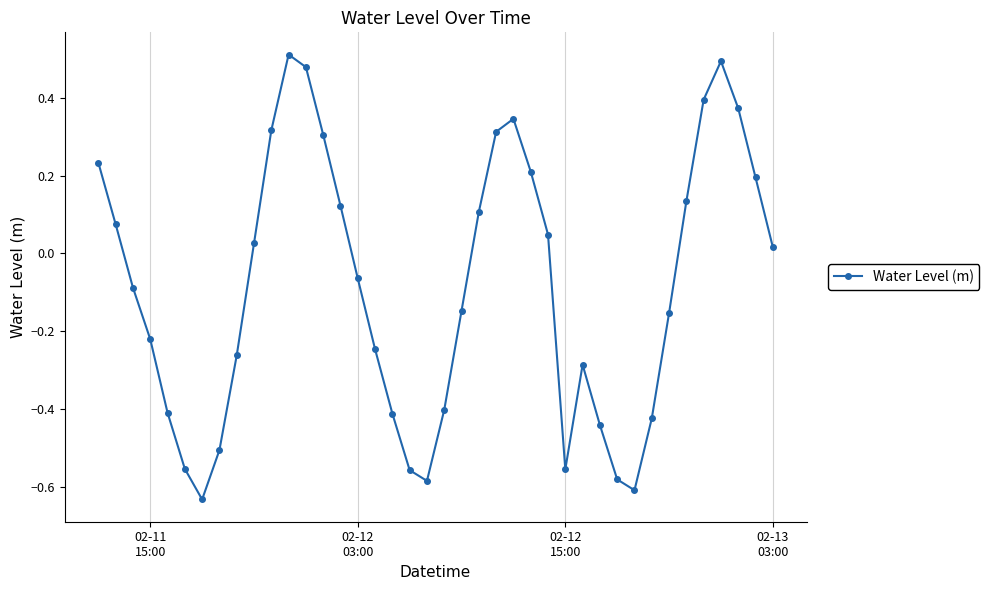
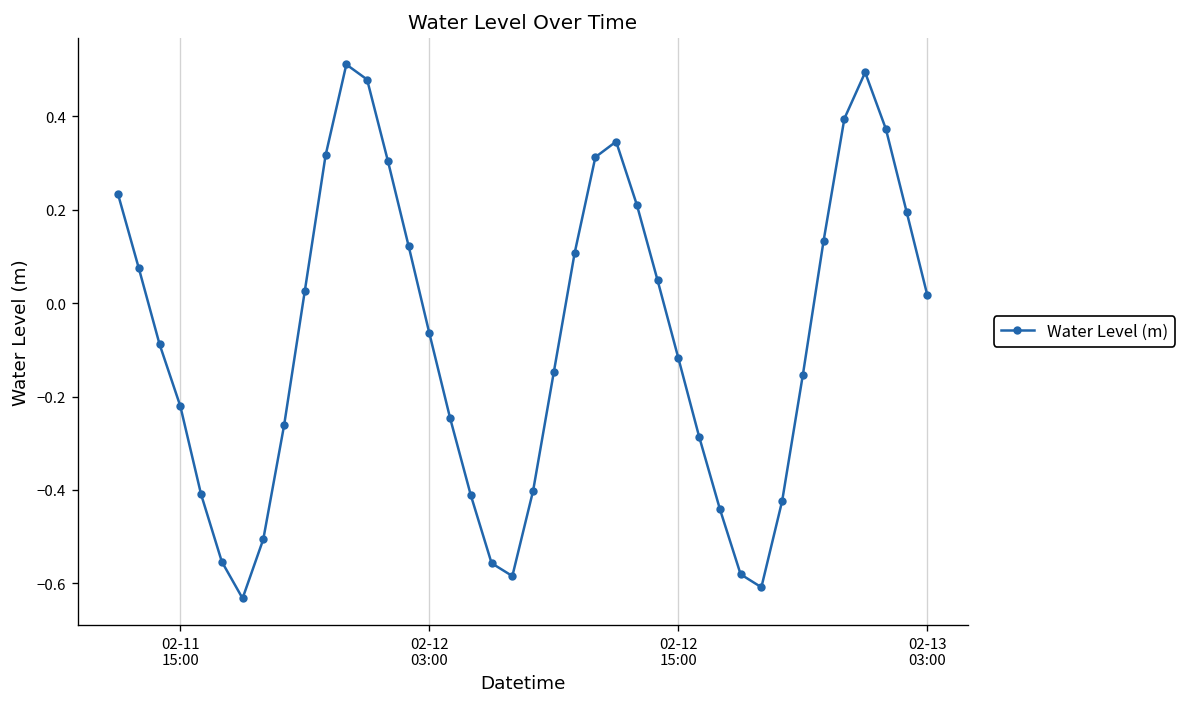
  {
    "02-11 15:00": -0.22,
    "02-12 03:00": -0.06,
-   "02-12 15:00": -0.56,
+   "02-12 15:00": -0.12,
    "02-13 03:00": 0.02
  }
